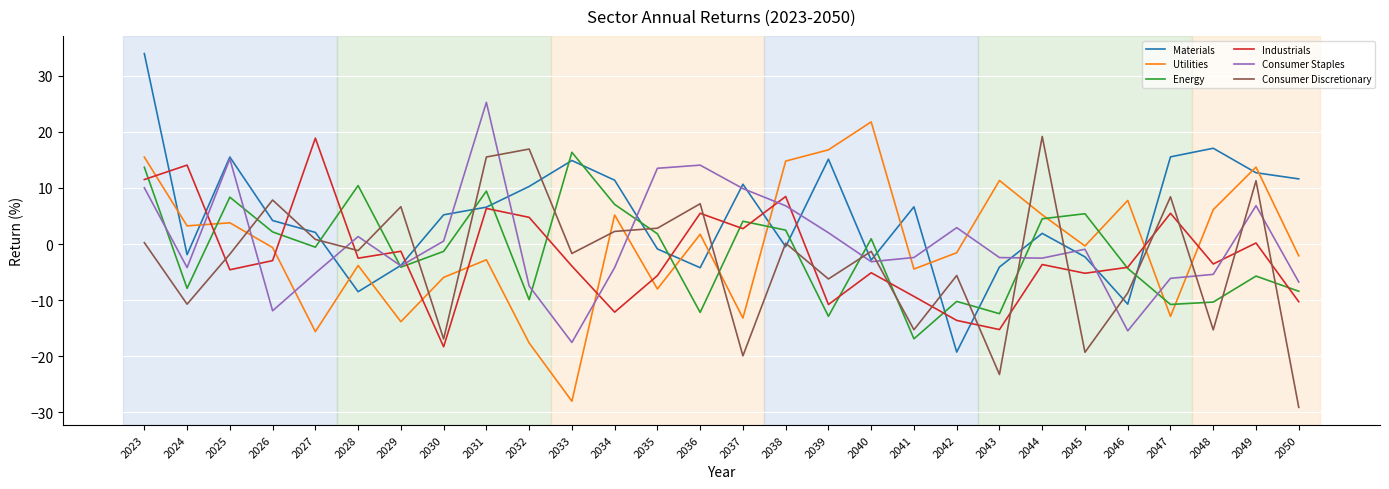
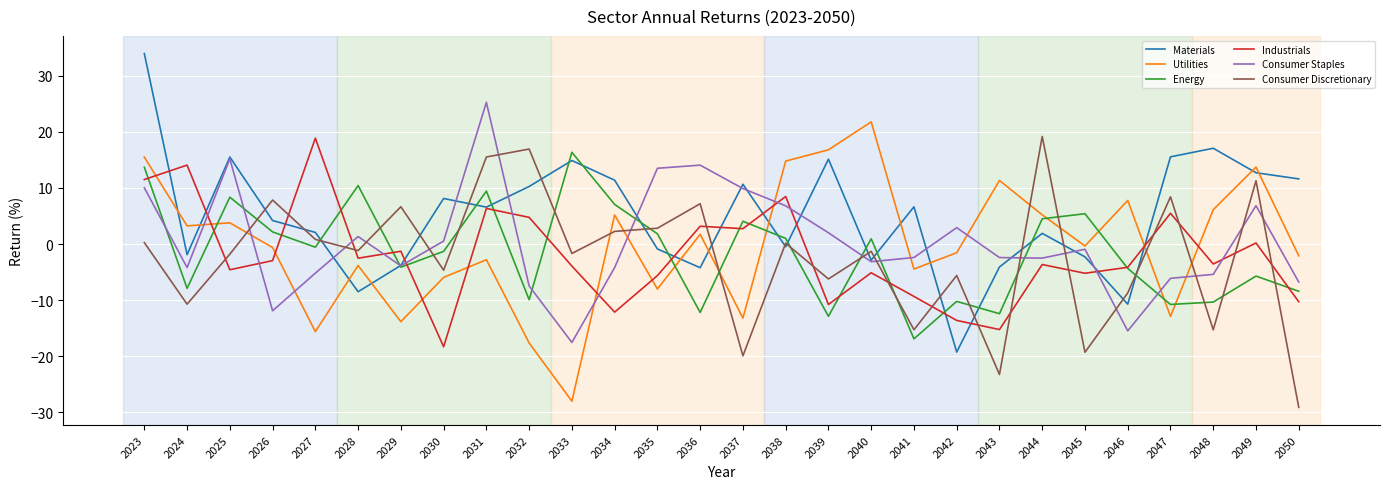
  {
    "Materials": {
      "2023": 34,
      "2024": -2,
      "2026": 4,
      "2027": 2,
      "2028": -8,
-     "2030": 5,
+     "2030": 8,
      "2032": 10,
      "2033": 15,
      "2034": 11,
      "2035": -1,
      "2036": -4,
      "2037": 11,
      "2038": 0,
      "2039": 15,
      "2041": 7,
      "2042": -19,
      "2043": -4,
      "2044": 2,
      "2045": -2,
      "2046": -11,
      "2047": 16,
      "2048": 17,
      "2049": 13,
      "2050": 12
    },
    "Utilities": {
      "2023": 15,
      "2024": 3,
      "2025": 4,
      "2026": -1,
      "2027": -16,
      "2028": -4,
      "2029": -14,
      "2030": -6,
      "2031": -3,
      "2032": -18,
      "2033": -28,
      "2034": 5,
      "2035": -8,
      "2036": 2,
      "2037": -13,
      "2038": 15,
      "2039": 17,
      "2040": 22,
      "2041": -4,
      "2042": -2,
      "2043": 11,
      "2044": 5,
      "2045": 0,
      "2046": 8,
      "2047": -13,
      "2048": 6,
      "2049": 14,
      "2050": -2
    },
    "Energy": {
      "2023": 14,
      "2024": -8,
      "2025": 8,
      "2026": 2,
      "2027": -1,
      "2028": 10,
      "2030": -1,
      "2031": 9,
      "2032": -10,
      "2033": 16,
      "2034": 7,
      "2035": 2,
      "2036": -12,
      "2037": 4,
-     "2038": 2,
+     "2038": 1,
      "2039": -13,
      "2040": 1,
      "2041": -17,
      "2042": -10,
      "2043": -12,
      "2044": 5,
      "2045": 5,
      "2047": -11,
      "2048": -10,
      "2049": -6,
      "2050": -8
    },
    "Industrials": {
      "2023": 11,
      "2024": 14,
      "2025": -5,
      "2026": -3,
      "2027": 19,
      "2028": -3,
      "2029": -1,
      "2030": -18,
      "2032": 5,
      "2033": -4,
      "2034": -12,
      "2035": -6,
-     "2036": 5,
+     "2036": 3,
      "2037": 3,
      "2038": 8,
      "2039": -11,
      "2040": -5,
      "2041": -9,
      "2042": -14,
      "2043": -15,
      "2044": -4,
      "2045": -5,
      "2047": 5,
      "2048": -4,
      "2049": 0,
      "2050": -10
    },
    "Consumer Staples": {
      "2023": 10,
      "2024": -4,
      "2026": -12,
      "2027": -5,
      "2028": 1,
      "2030": 1,
      "2031": 25,
      "2032": -7,
      "2033": -18,
      "2034": -4,
      "2035": 14,
      "2036": 14,
      "2037": 10,
      "2038": 7,
      "2039": 2,
      "2041": -2,
      "2042": 3,
      "2043": -2,
      "2044": -3,
      "2045": -1,
      "2046": -15,
      "2047": -6,
      "2048": -5,
      "2049": 7,
      "2050": -7
    },
    "Consumer Discretionary": {
      "2023": 0,
      "2024": -11,
      "2025": -2,
      "2026": 8,
      "2027": 1,
      "2028": -1,
      "2029": 7,
-     "2030": -17,
+     "2030": -5,
      "2031": 16,
      "2032": 17,
      "2033": -2,
      "2034": 2,
      "2035": 3,
      "2036": 7,
      "2037": -20,
      "2038": 0,
      "2039": -6,
      "2040": -1,
      "2041": -15,
      "2042": -6,
      "2043": -23,
      "2044": 19,
      "2045": -19,
      "2046": -9,
      "2047": 8,
      "2048": -15,
      "2049": 11,
      "2050": -29
    }
  }
